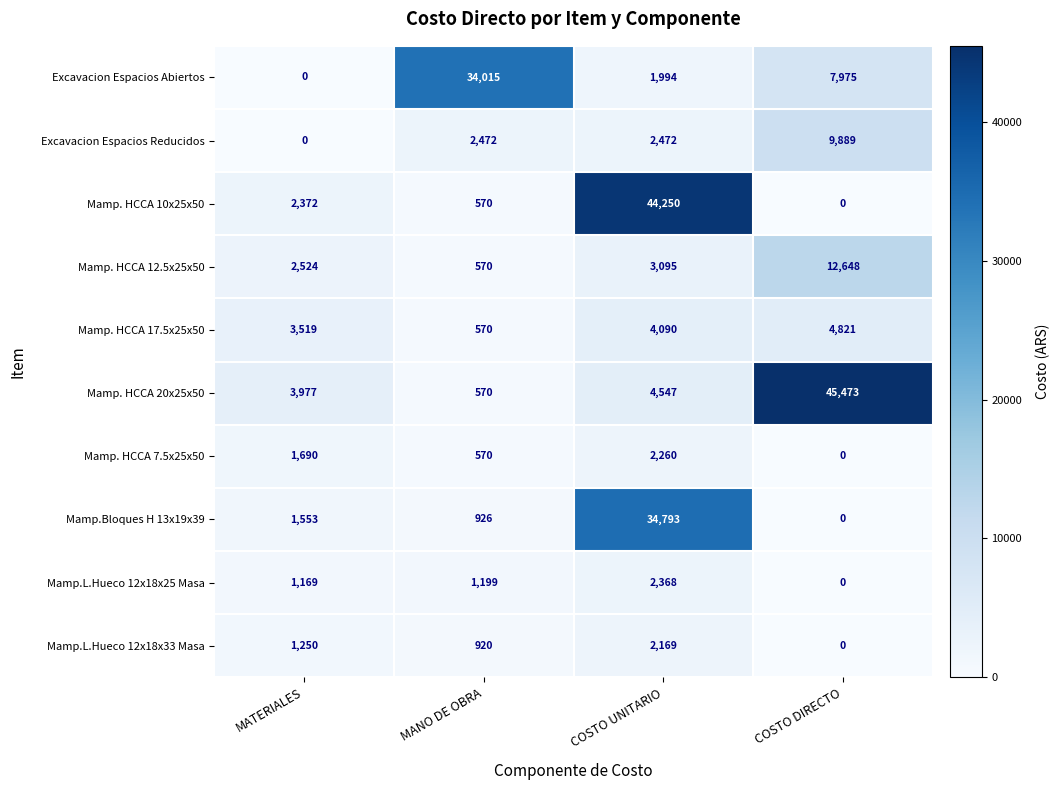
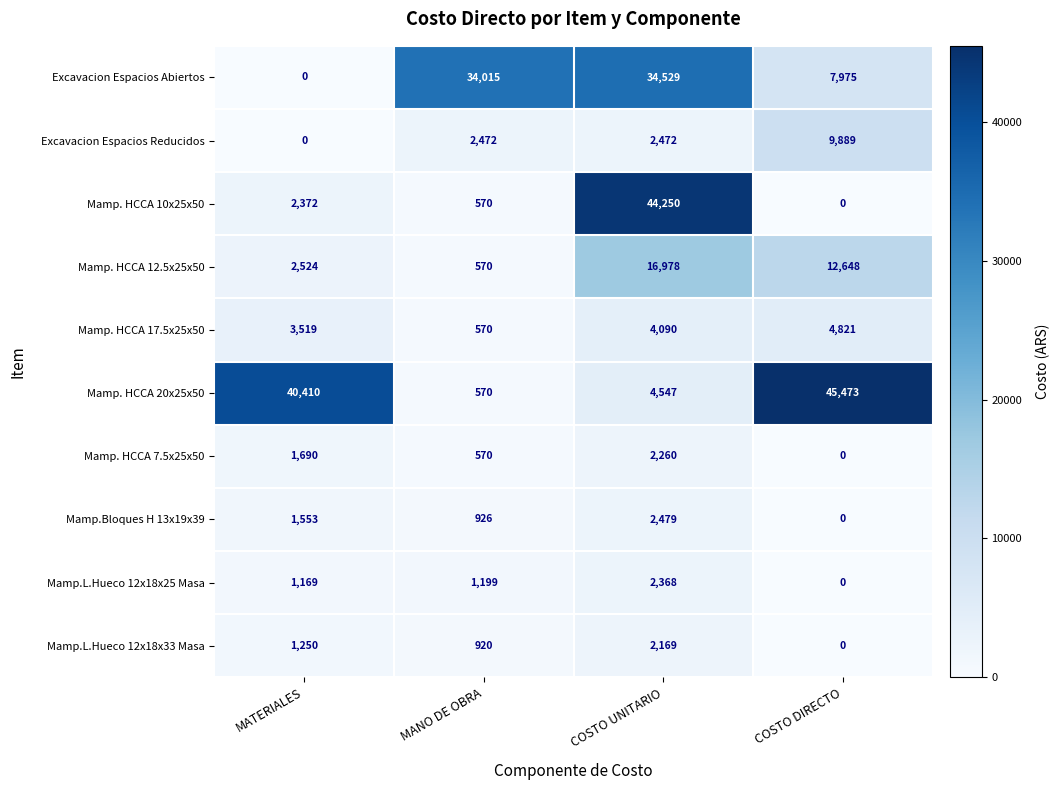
  {
    "Excavacion Espacios Abiertos": {
      "MATERIALES": "0",
      "MANO DE OBRA": "34,015",
-     "COSTO UNITARIO": "1,994",
+     "COSTO UNITARIO": "34,529",
      "COSTO DIRECTO": "7,975"
    },
    "Excavacion Espacios Reducidos": {
      "MATERIALES": "0",
      "MANO DE OBRA": "2,472",
      "COSTO UNITARIO": "2,472",
      "COSTO DIRECTO": "9,889"
    },
    "Mamp. HCCA 10x25x50": {
      "MATERIALES": "2,372",
      "MANO DE OBRA": "570",
      "COSTO UNITARIO": "44,250",
      "COSTO DIRECTO": "0"
    },
    "Mamp. HCCA 12.5x25x50": {
      "MATERIALES": "2,524",
      "MANO DE OBRA": "570",
-     "COSTO UNITARIO": "3,095",
+     "COSTO UNITARIO": "16,978",
      "COSTO DIRECTO": "12,648"
    },
    "Mamp. HCCA 17.5x25x50": {
      "MATERIALES": "3,519",
      "MANO DE OBRA": "570",
      "COSTO UNITARIO": "4,090",
      "COSTO DIRECTO": "4,821"
    },
    "Mamp. HCCA 20x25x50": {
-     "MATERIALES": "3,977",
+     "MATERIALES": "40,410",
      "MANO DE OBRA": "570",
      "COSTO UNITARIO": "4,547",
      "COSTO DIRECTO": "45,473"
    },
    "Mamp. HCCA 7.5x25x50": {
      "MATERIALES": "1,690",
      "MANO DE OBRA": "570",
      "COSTO UNITARIO": "2,260",
      "COSTO DIRECTO": "0"
    },
    "Mamp.Bloques H 13x19x39": {
      "MATERIALES": "1,553",
      "MANO DE OBRA": "926",
-     "COSTO UNITARIO": "34,793",
+     "COSTO UNITARIO": "2,479",
      "COSTO DIRECTO": "0"
    },
    "Mamp.L.Hueco 12x18x25 Masa": {
      "MATERIALES": "1,169",
      "MANO DE OBRA": "1,199",
      "COSTO UNITARIO": "2,368",
      "COSTO DIRECTO": "0"
    },
    "Mamp.L.Hueco 12x18x33 Masa": {
      "MATERIALES": "1,250",
      "MANO DE OBRA": "920",
      "COSTO UNITARIO": "2,169",
      "COSTO DIRECTO": "0"
    }
  }
